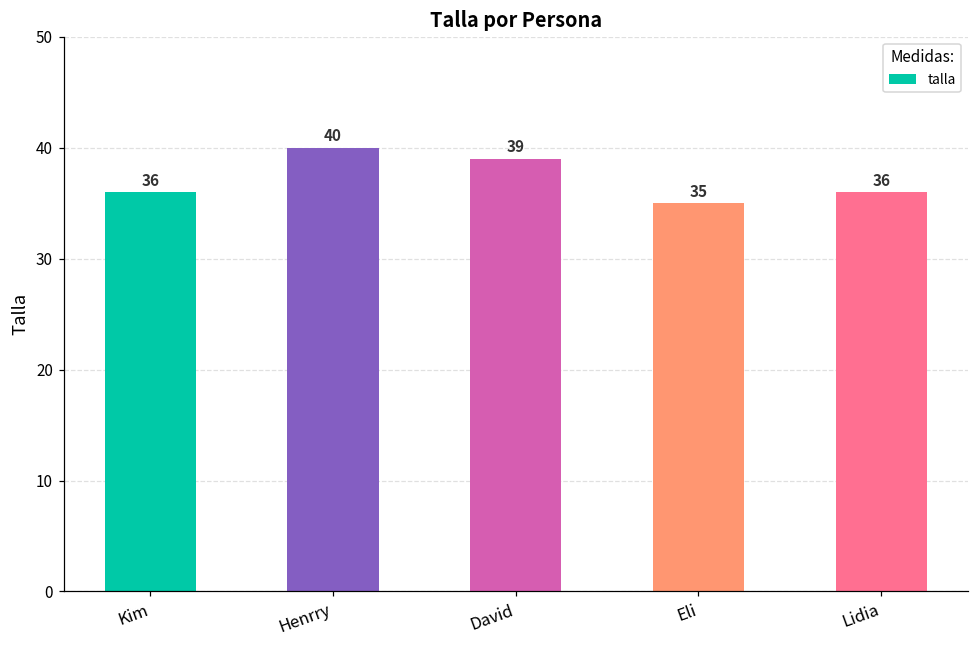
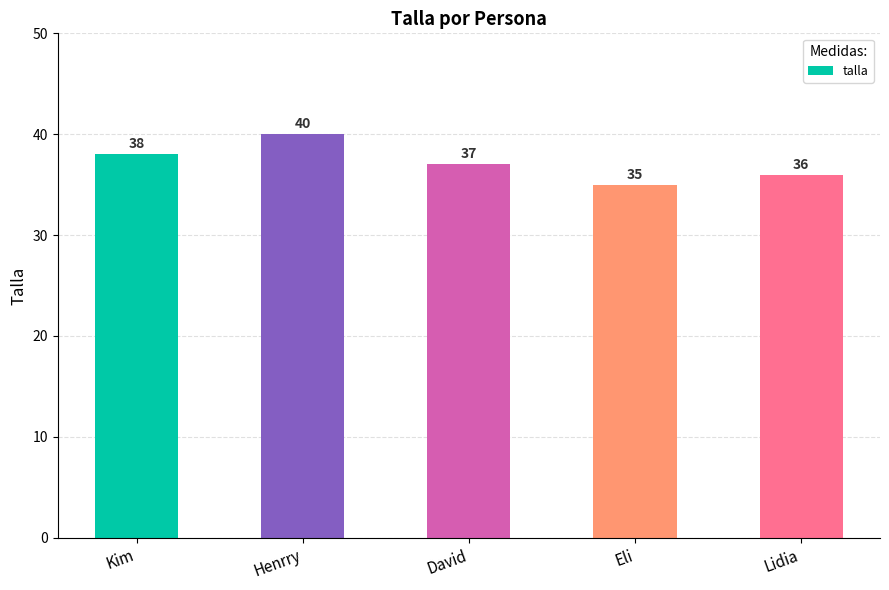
  {
-   "Kim": 36,
+   "Kim": 38,
    "Henrry": 40,
-   "David": 39,
+   "David": 37,
    "Eli": 35,
    "Lidia": 36
  }
